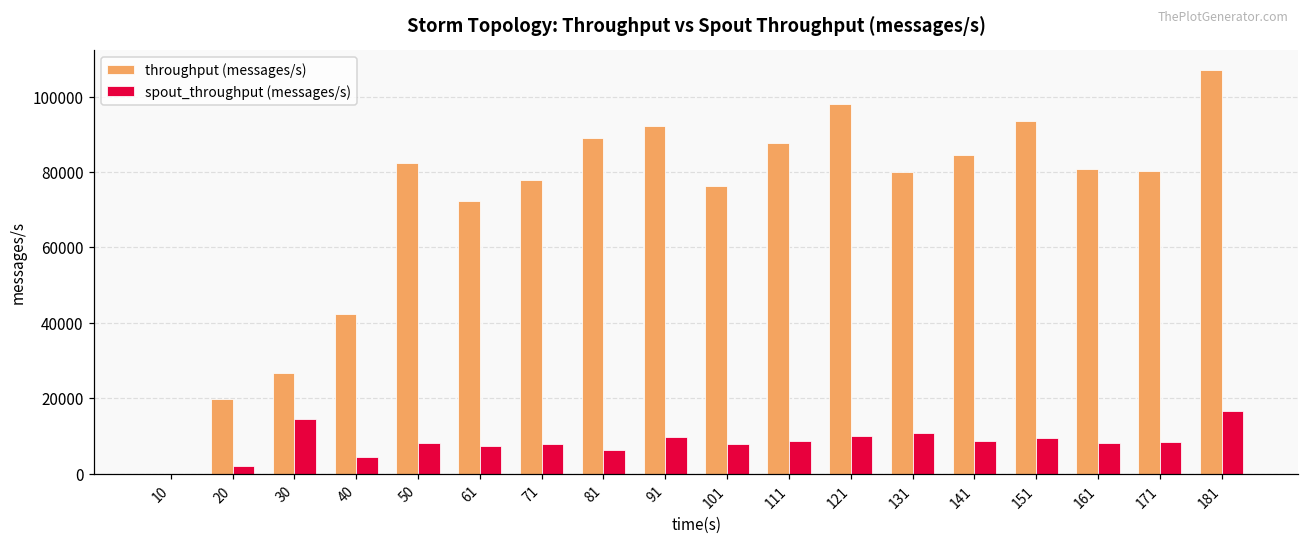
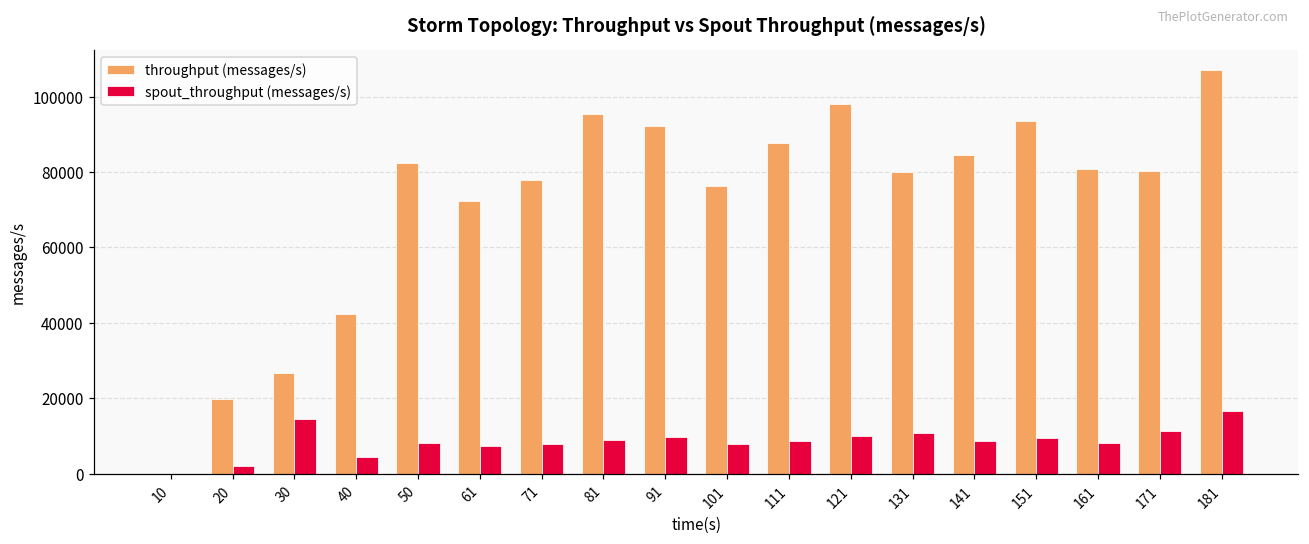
  {
    "throughput (messages/s)": {
      "10": 0,
      "20": 20000,
      "30": 27000,
      "40": 42000,
      "50": 82000,
      "61": 72000,
      "71": 78000,
-     "81": 89000,
+     "81": 95000,
      "91": 92000,
      "101": 76000,
      "111": 88000,
      "121": 98000,
      "131": 80000,
      "141": 85000,
      "151": 93000,
      "161": 81000,
      "171": 80000,
      "181": 107000
    },
    "spout_throughput (messages/s)": {
      "10": 0,
      "20": 2000,
      "30": 14000,
      "40": 4000,
      "50": 8000,
      "61": 7000,
      "71": 8000,
-     "81": 6000,
+     "81": 9000,
      "91": 10000,
      "101": 8000,
      "111": 9000,
      "121": 10000,
      "131": 11000,
      "141": 9000,
      "151": 9000,
      "161": 8000,
-     "171": 8000,
+     "171": 11000,
      "181": 17000
    }
  }
